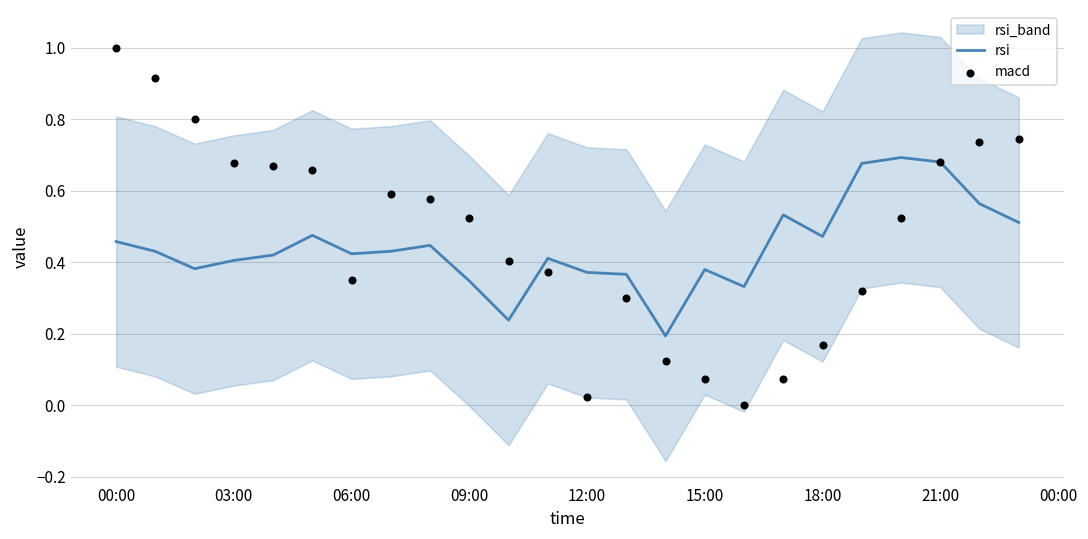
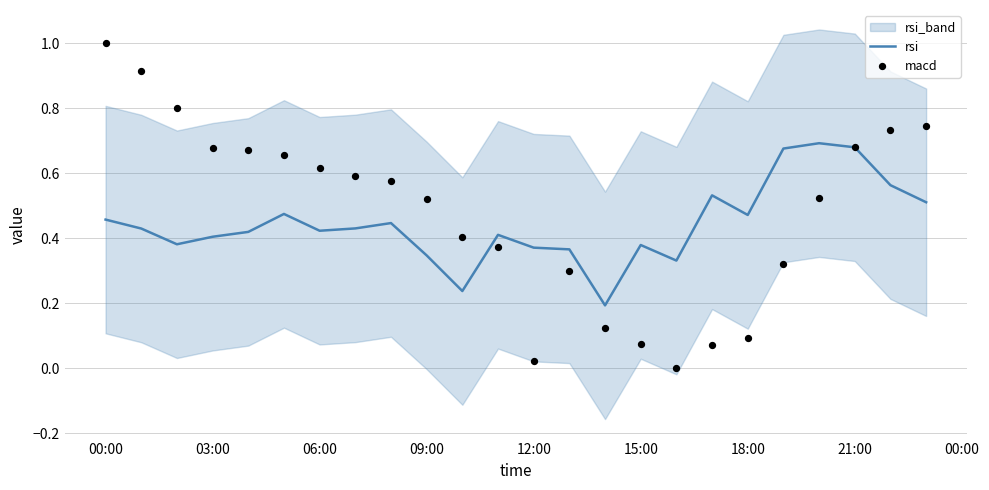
  {
    "macd": {
-     "06:00": 0.35,
-     "18:00": 0.17
+     "06:00": 0.62,
+     "18:00": 0.09
    }
  }
